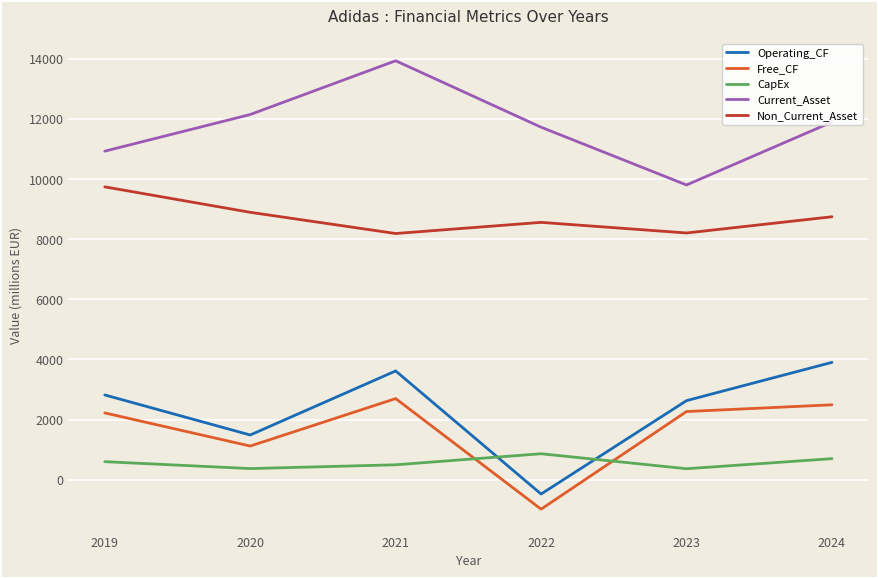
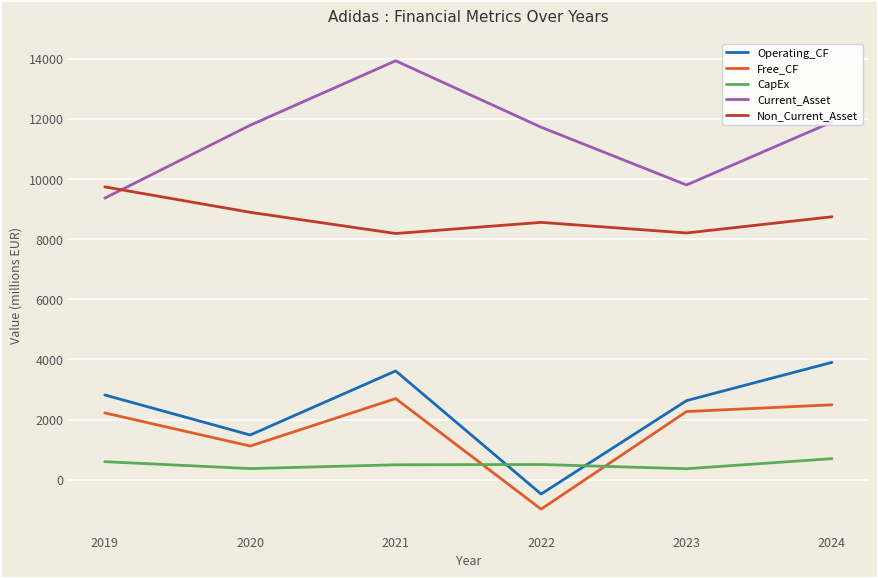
  {
    "Operating_CF": {
      "2019": 2800,
      "2020": 1500,
      "2021": 3600,
      "2022": -500,
      "2023": 2600,
      "2024": 3900
    },
    "CapEx": {
      "2019": 600,
      "2020": 400,
      "2021": 500,
-     "2022": 900,
+     "2022": 500,
      "2023": 400,
      "2024": 700
    },
    "Current_Asset": {
-     "2019": 10900,
-     "2020": 12200,
+     "2019": 9400,
+     "2020": 11800,
      "2021": 13900,
      "2022": 11700,
      "2023": 9800
    }
  }
